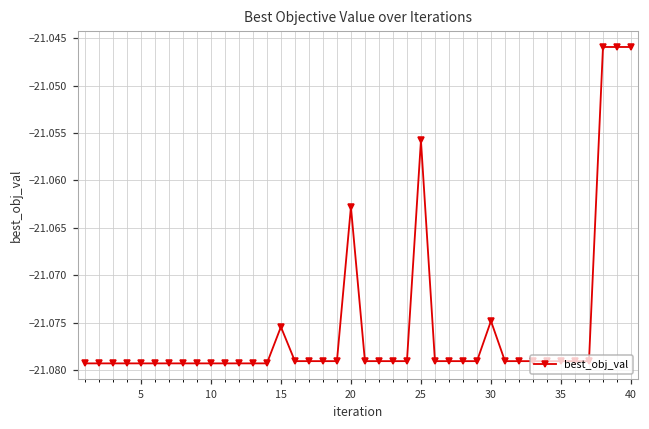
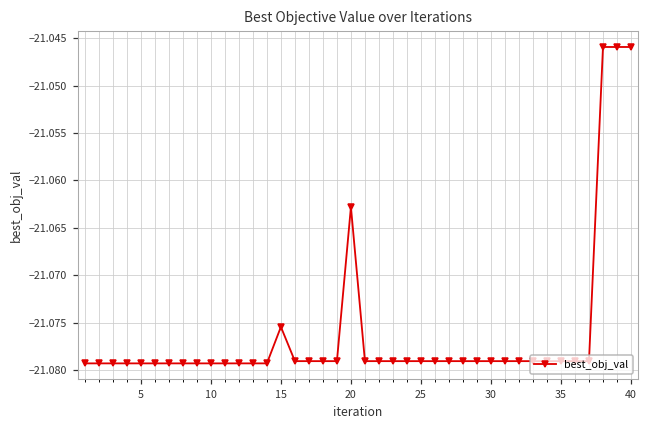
  {
    "5": -21.079,
    "10": -21.079,
    "15": -21.075,
    "20": -21.063,
-   "25": -21.056,
-   "30": -21.075,
+   "25": -21.079,
+   "30": -21.079,
    "40": -21.046
  }
